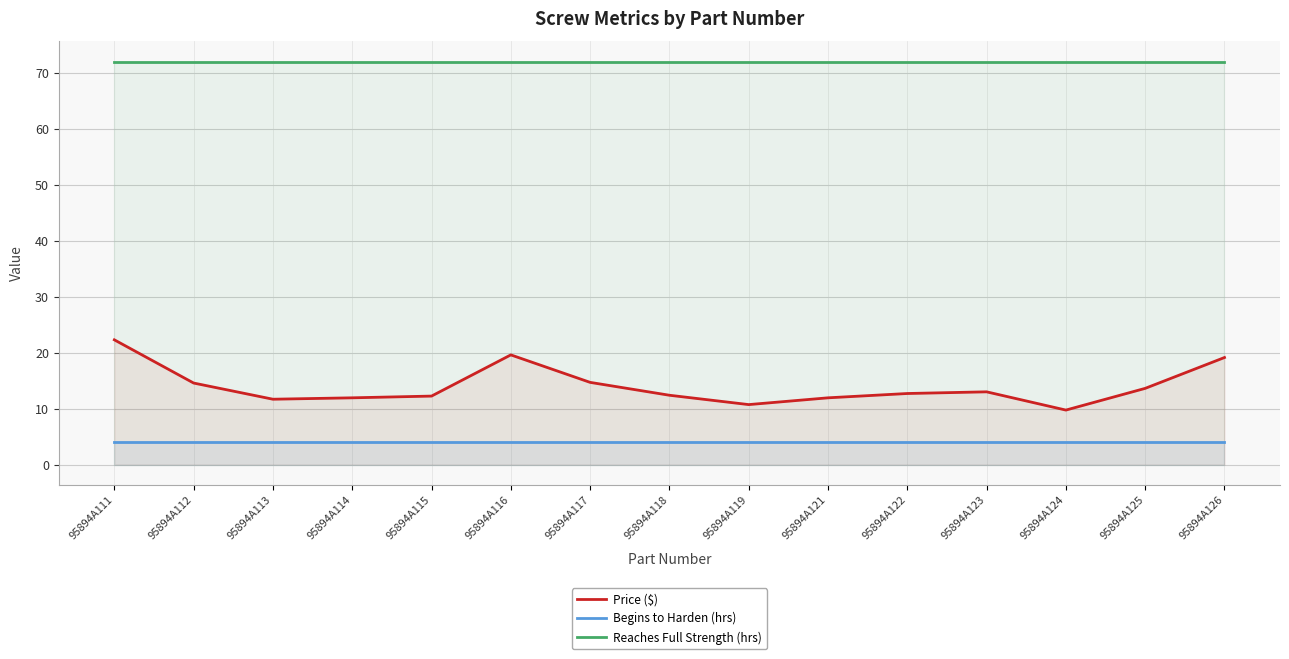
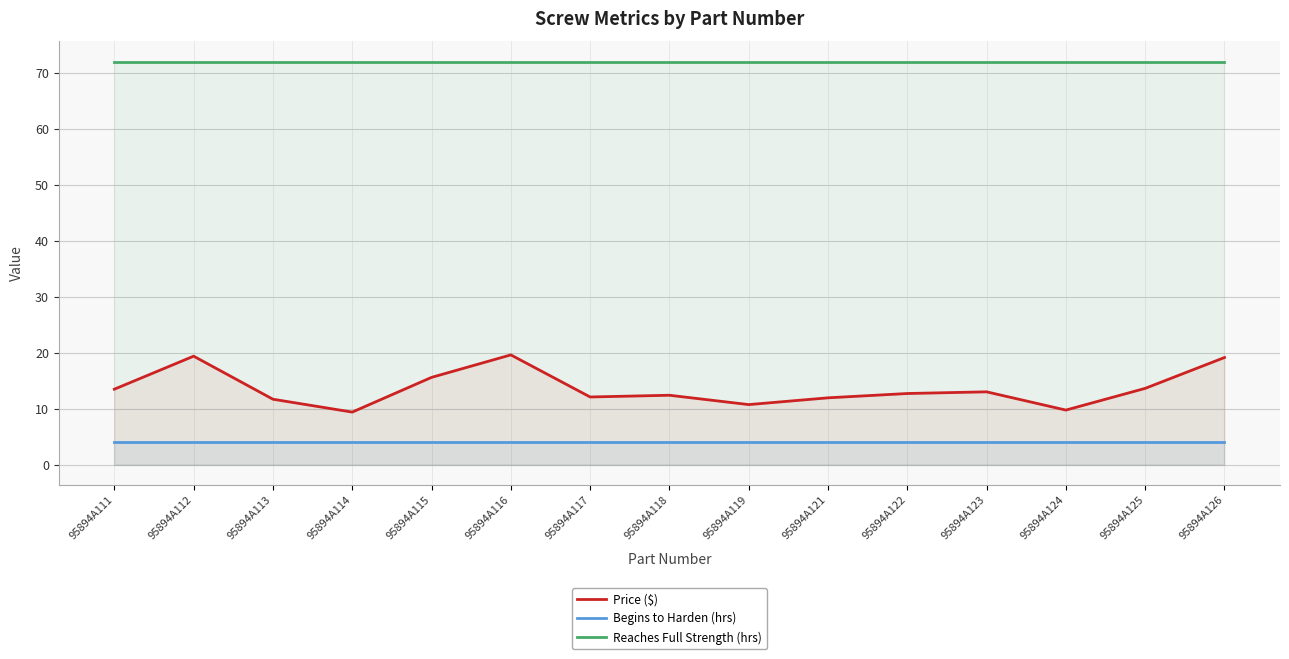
  {
    "Price ($)": {
-     "95894A111": 22,
-     "95894A112": 15,
+     "95894A111": 13,
+     "95894A112": 19,
      "95894A113": 12,
-     "95894A114": 12,
-     "95894A115": 12,
+     "95894A114": 9,
+     "95894A115": 16,
      "95894A116": 20,
-     "95894A117": 15,
+     "95894A117": 12,
      "95894A118": 12,
      "95894A119": 11,
      "95894A121": 12,
      "95894A122": 13,
      "95894A123": 13,
      "95894A124": 10,
      "95894A125": 14,
      "95894A126": 19
    },
    "Begins to Harden (hrs)": {
      "95894A111": 4,
      "95894A112": 4,
      "95894A113": 4,
      "95894A114": 4,
      "95894A115": 4,
      "95894A116": 4,
      "95894A117": 4,
      "95894A118": 4,
      "95894A119": 4,
      "95894A121": 4,
      "95894A122": 4,
      "95894A123": 4,
      "95894A124": 4,
      "95894A125": 4,
      "95894A126": 4
    },
    "Reaches Full Strength (hrs)": {
      "95894A111": 72,
      "95894A112": 72,
      "95894A113": 72,
      "95894A114": 72,
      "95894A115": 72,
      "95894A116": 72,
      "95894A117": 72,
      "95894A118": 72,
      "95894A119": 72,
      "95894A121": 72,
      "95894A122": 72,
      "95894A123": 72,
      "95894A124": 72,
      "95894A125": 72,
      "95894A126": 72
    }
  }
